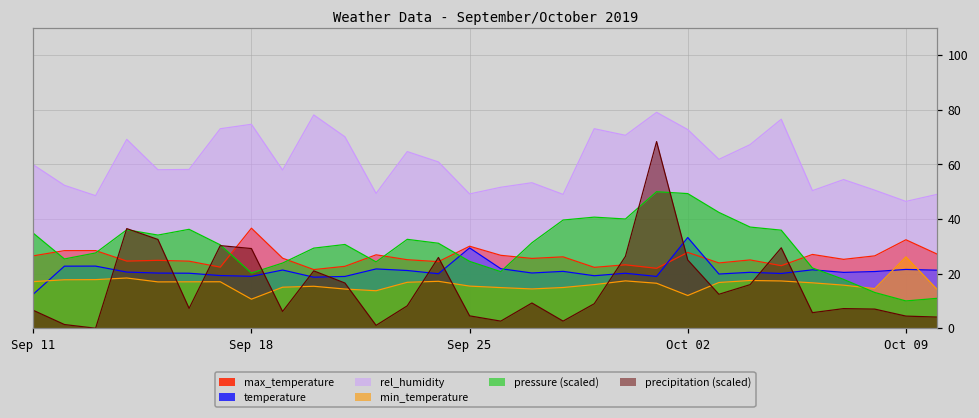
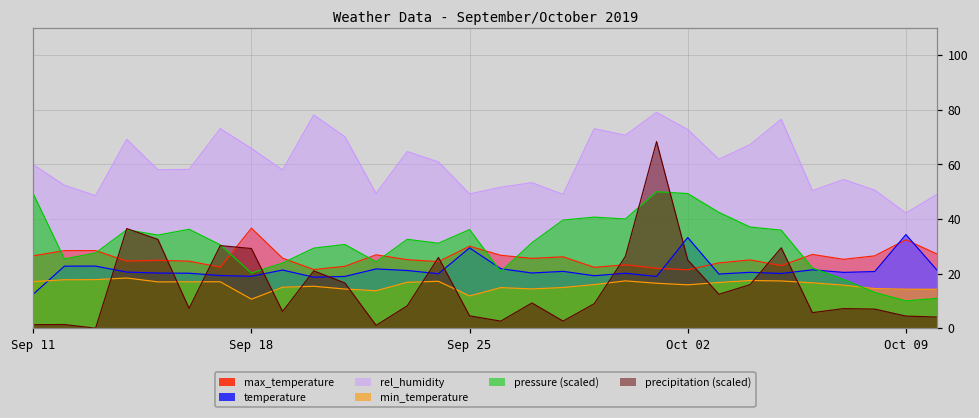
  {
    "max_temperature": {
      "Sep 11": 27,
      "Sep 18": 37,
-     "Oct 02": 28,
+     "Oct 02": 21,
      "Oct 09": 32
    },
    "temperature": {
      "Sep 11": 12,
      "Sep 18": 19,
      "Oct 02": 33,
-     "Oct 09": 22
+     "Oct 09": 34
    },
    "rel_humidity": {
      "Sep 11": 60,
-     "Sep 18": 75,
+     "Sep 18": 66,
      "Sep 25": 49,
      "Oct 02": 73,
-     "Oct 09": 46
+     "Oct 09": 42
    },
    "min_temperature": {
      "Sep 11": 17,
      "Sep 18": 11,
-     "Sep 25": 15,
-     "Oct 02": 12,
-     "Oct 09": 26
+     "Sep 25": 12,
+     "Oct 02": 16,
+     "Oct 09": 14
    },
    "pressure (scaled)": {
-     "Sep 11": 35,
+     "Sep 11": 49,
      "Sep 18": 20,
-     "Sep 25": 24,
+     "Sep 25": 36,
      "Oct 02": 49,
      "Oct 09": 10
    },
    "precipitation (scaled)": {
-     "Sep 11": 7,
+     "Sep 11": 1,
      "Sep 18": 29,
      "Sep 25": 5,
      "Oct 02": 25,
      "Oct 09": 4
    }
  }
